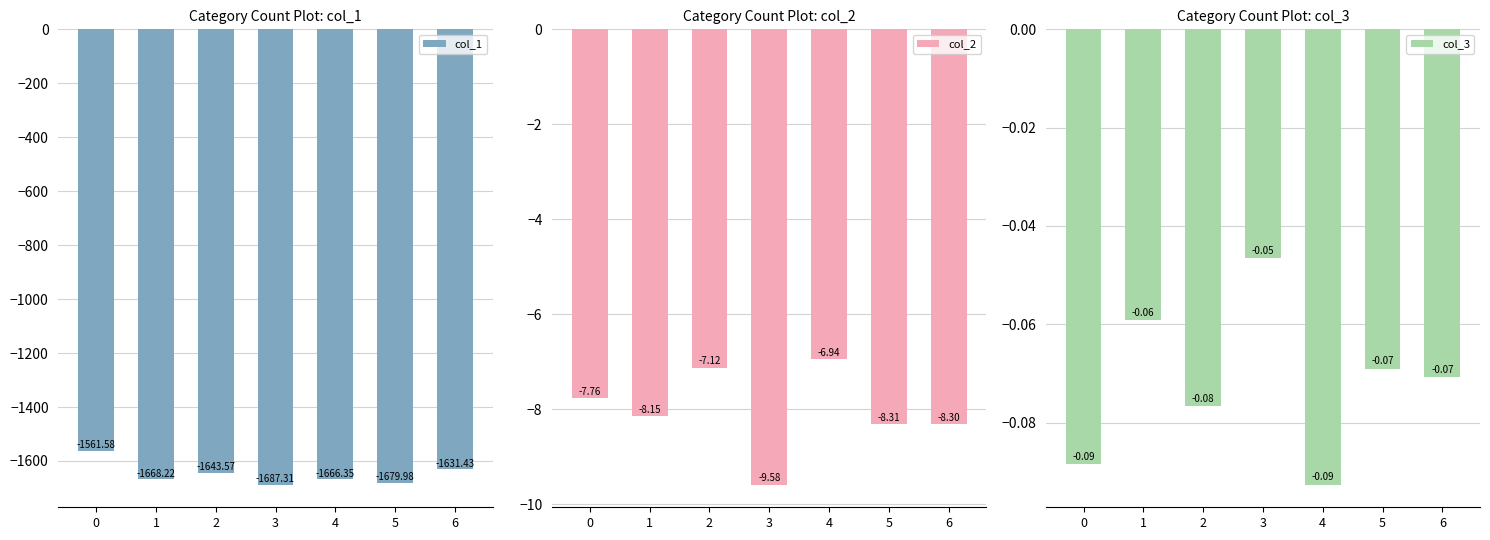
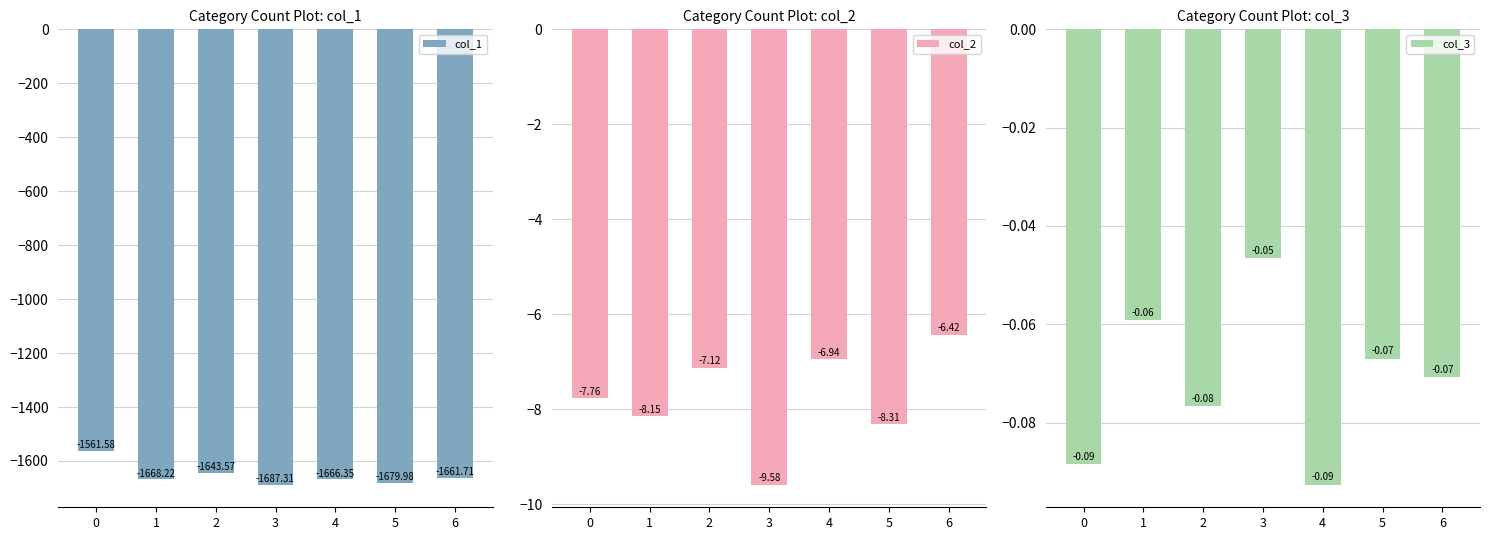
  {
    "Category Count Plot: col_1": {
      "0": -1561.58,
      "1": -1668.22,
      "2": -1643.57,
      "3": -1687.31,
      "4": -1666.35,
      "5": -1679.98,
-     "6": -1631.43
+     "6": -1661.71
    },
    "Category Count Plot: col_2": {
      "0": -7.76,
      "1": -8.15,
      "2": -7.12,
      "3": -9.58,
      "4": -6.94,
      "5": -8.31,
-     "6": -8.30
+     "6": -6.42
    },
    "Category Count Plot: col_3": {
-     "5": -0.069
+     "5": -0.067
    }
  }
